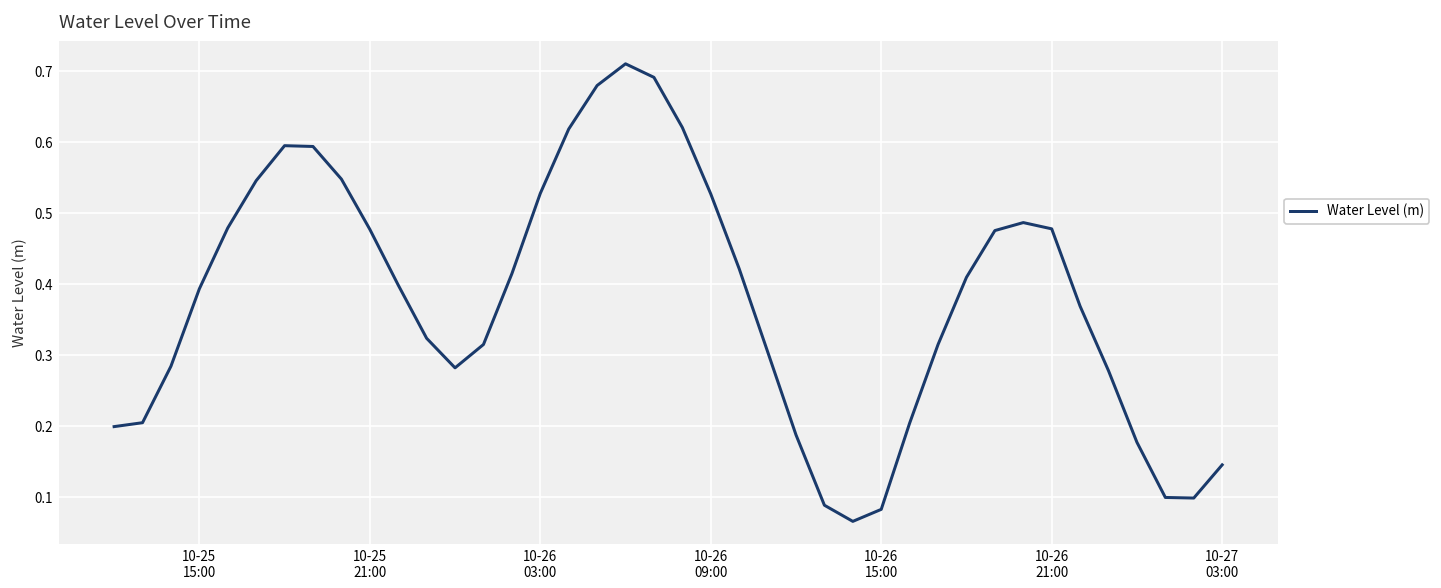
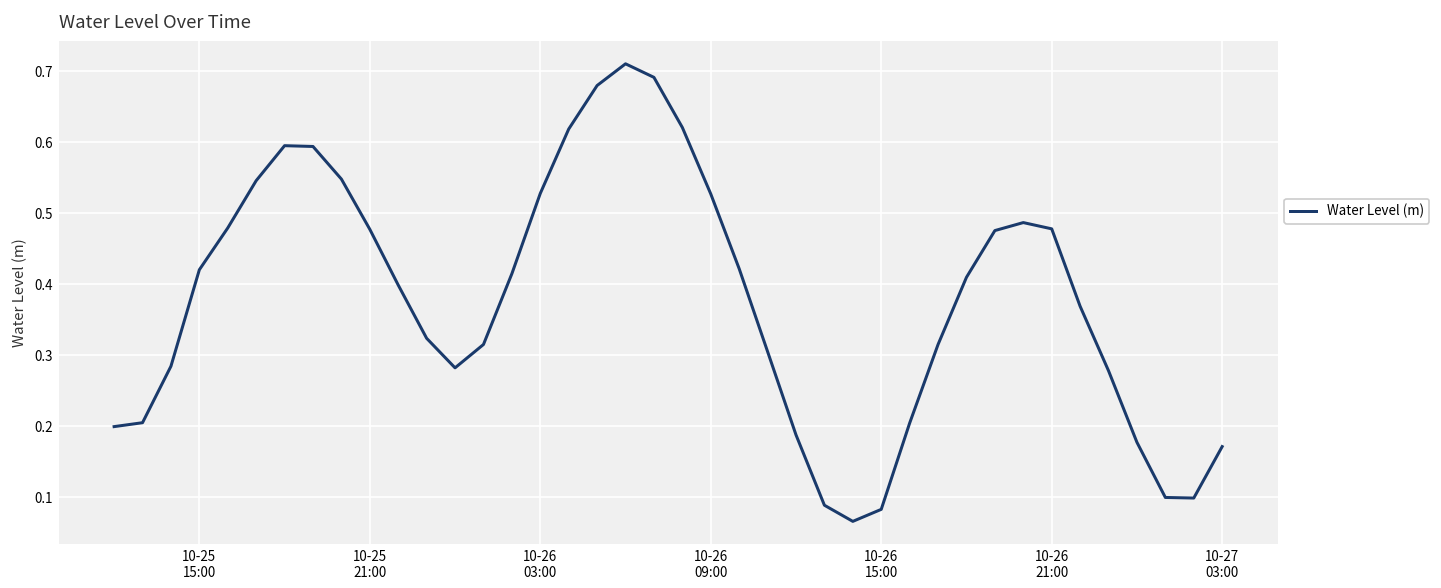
  {
-   "10-25 15:00": 0.39,
+   "10-25 15:00": 0.42,
    "10-25 21:00": 0.48,
    "10-26 03:00": 0.53,
    "10-26 09:00": 0.53,
    "10-26 15:00": 0.08,
    "10-26 21:00": 0.48,
-   "10-27 03:00": 0.15
+   "10-27 03:00": 0.17
  }
